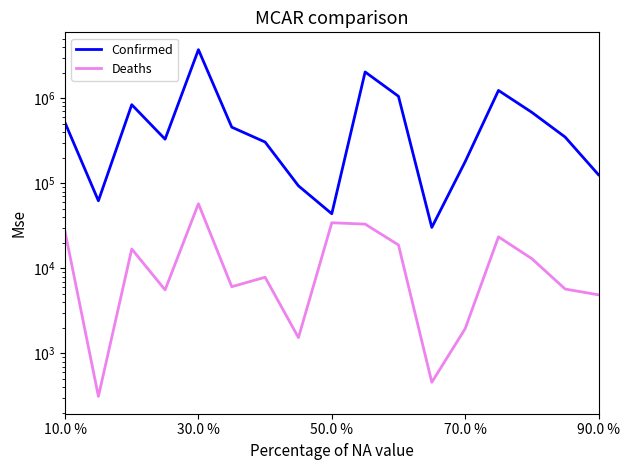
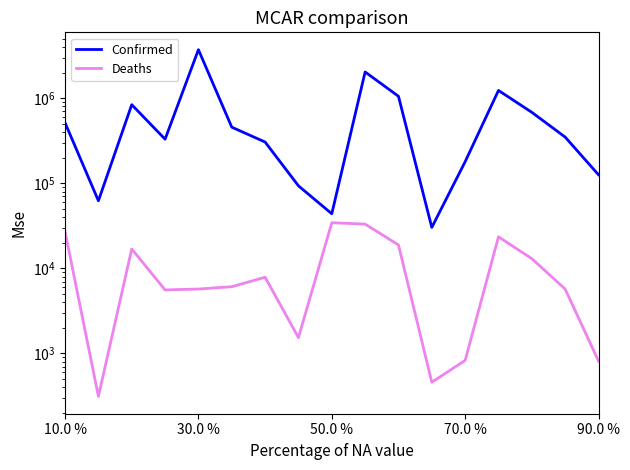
  {
    "Confirmed": {
      "10.0 %": 500000,
      "30.0 %": 4000000,
      "50.0 %": 40000,
      "70.0 %": 180000,
      "90.0 %": 130000
    },
    "Deaths": {
      "10.0 %": 27000,
-     "30.0 %": 60000,
+     "30.0 %": 6000,
      "50.0 %": 34000,
-     "70.0 %": 2000,
-     "90.0 %": 5000
+     "70.0 %": 800,
+     "90.0 %": 800
    }
  }
